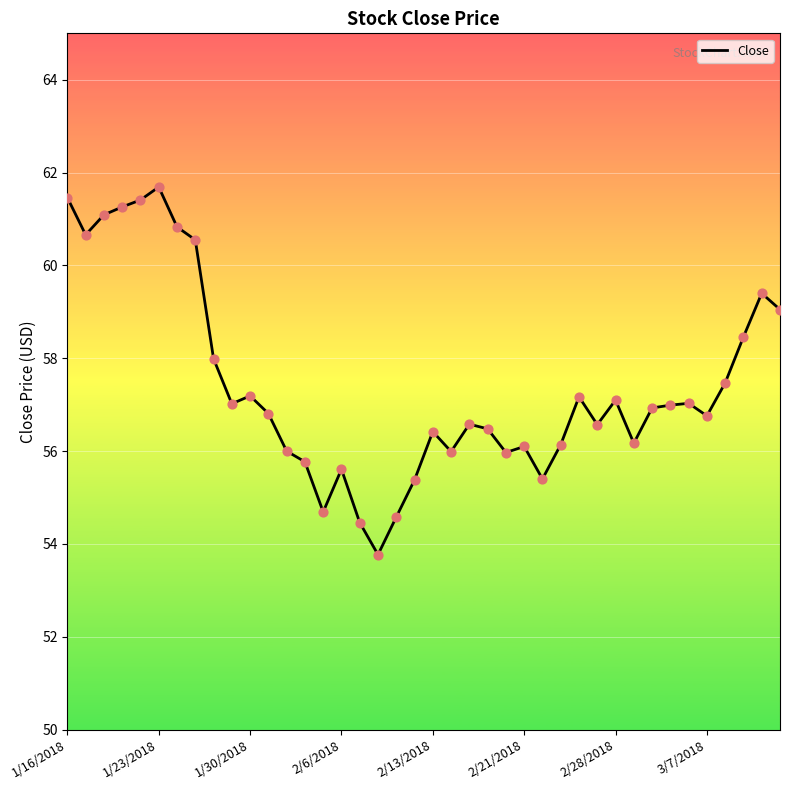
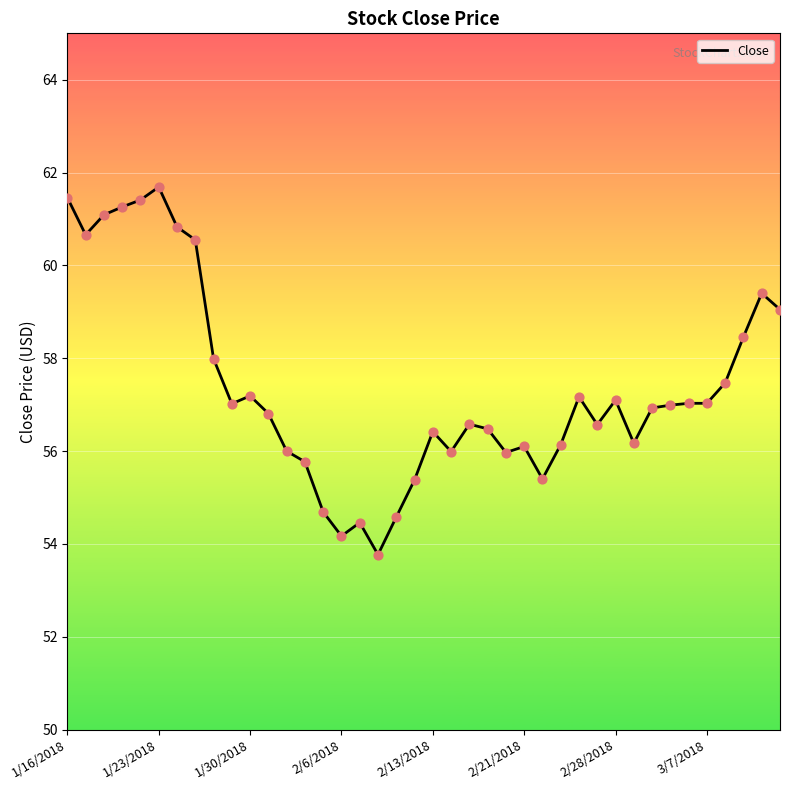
  {
    "1/16/2018": 61.5,
    "1/23/2018": 61.7,
    "1/30/2018": 57.2,
-   "2/6/2018": 55.6,
+   "2/6/2018": 54.2,
    "2/13/2018": 56.4,
    "2/21/2018": 56.1,
    "2/28/2018": 57.1,
-   "3/7/2018": 56.8
+   "3/7/2018": 57.0
  }
